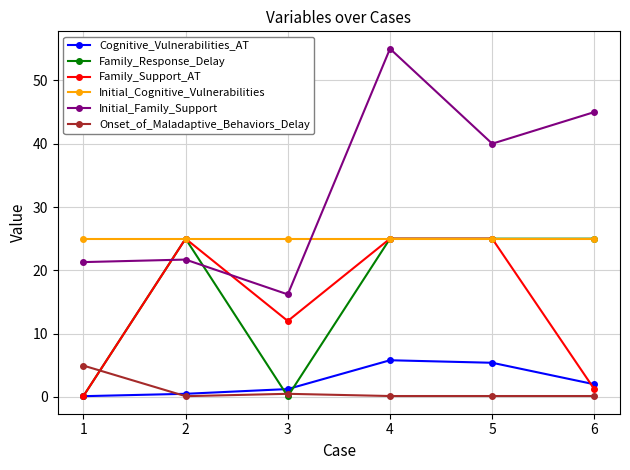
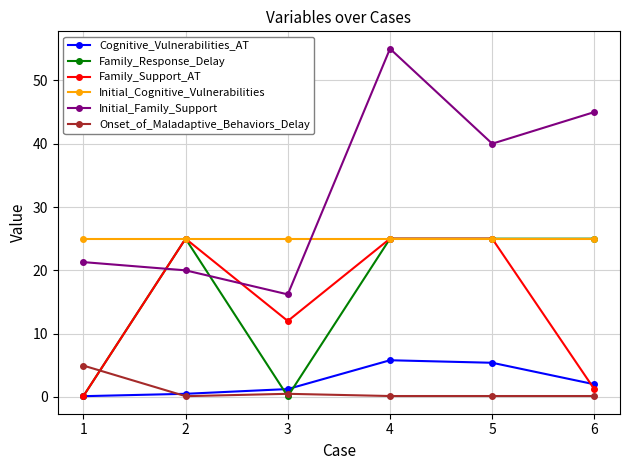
  {
    "Cognitive_Vulnerabilities_AT": {
      "3": 1,
      "4": 6,
      "5": 5,
      "6": 2
    },
    "Family_Support_AT": {
      "3": 12,
      "6": 1
    },
    "Initial_Cognitive_Vulnerabilities": {
      "1": 25,
      "3": 25
    },
    "Initial_Family_Support": {
      "1": 21,
-     "2": 22,
+     "2": 20,
      "3": 16,
      "4": 55,
      "5": 40,
      "6": 45
    },
    "Onset_of_Maladaptive_Behaviors_Delay": {
      "1": 5,
      "4": 0,
      "5": 0,
      "6": 0
    }
  }
